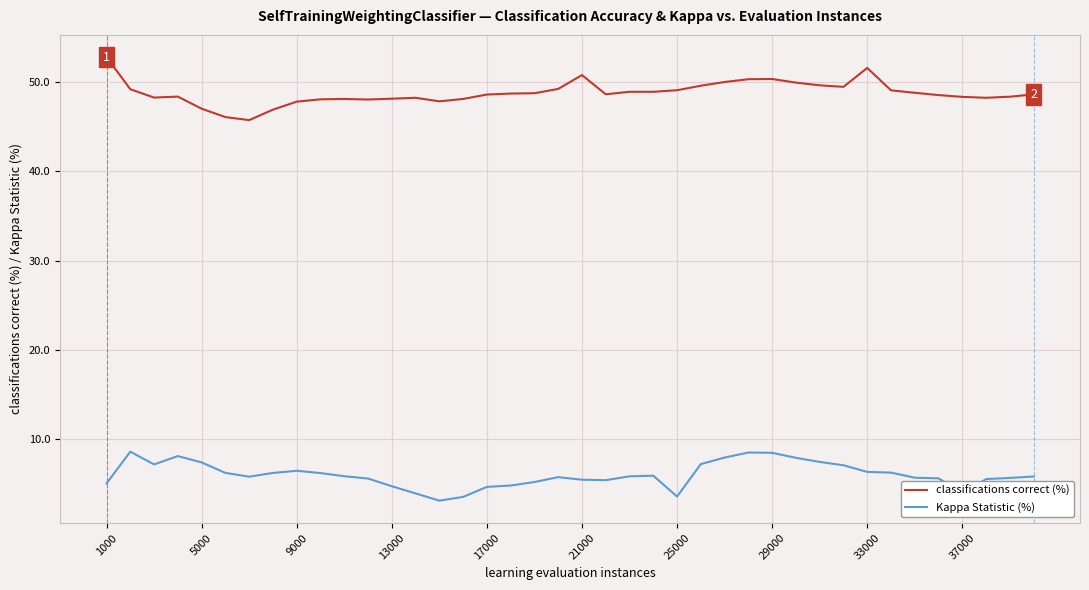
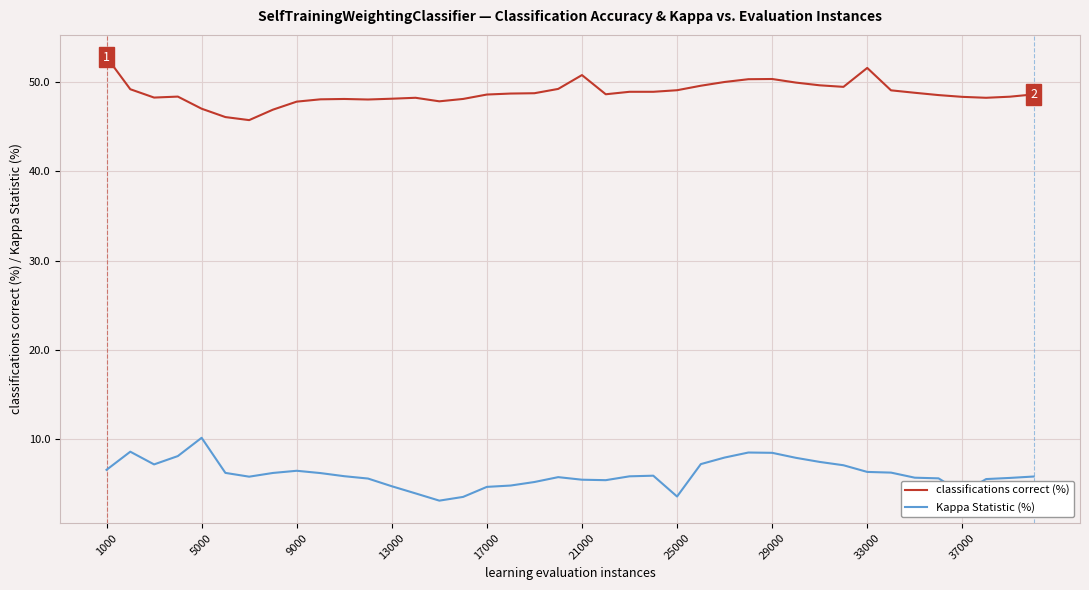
  {
    "classifications correct (%)": {
      "5000": 47,
      "9000": 48,
      "13000": 48,
      "17000": 49,
      "21000": 51,
      "25000": 49,
      "29000": 50,
      "33000": 52,
      "37000": 48
    },
    "Kappa Statistic (%)": {
-     "1000": 5,
-     "5000": 7,
+     "1000": 7,
+     "5000": 10,
      "9000": 6,
      "13000": 5,
      "17000": 5,
      "21000": 5,
      "25000": 4,
      "29000": 8,
      "33000": 6
    }
  }
